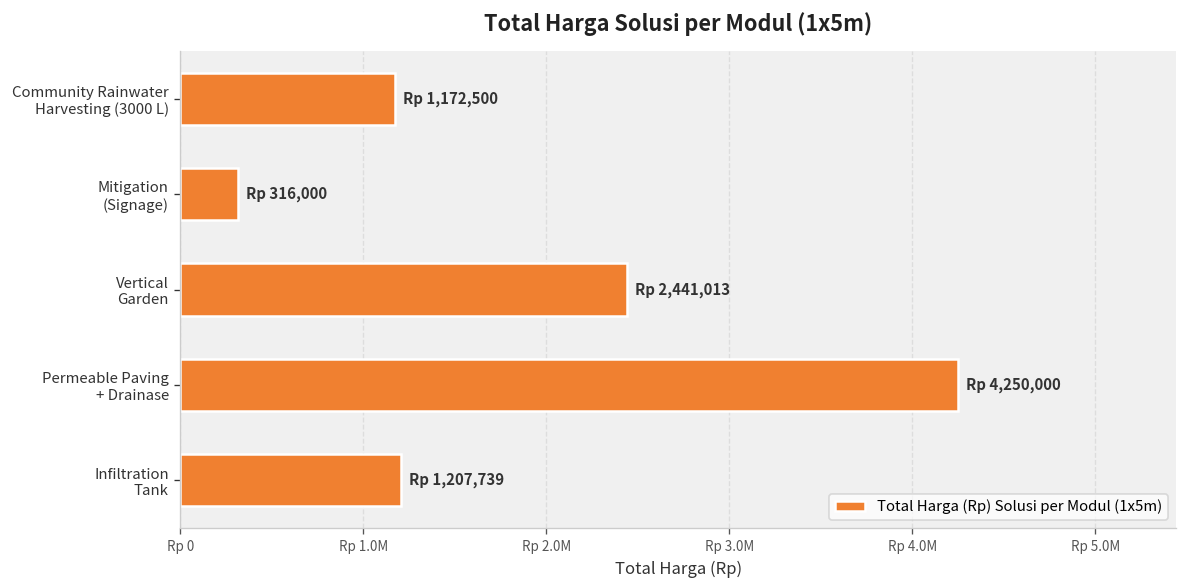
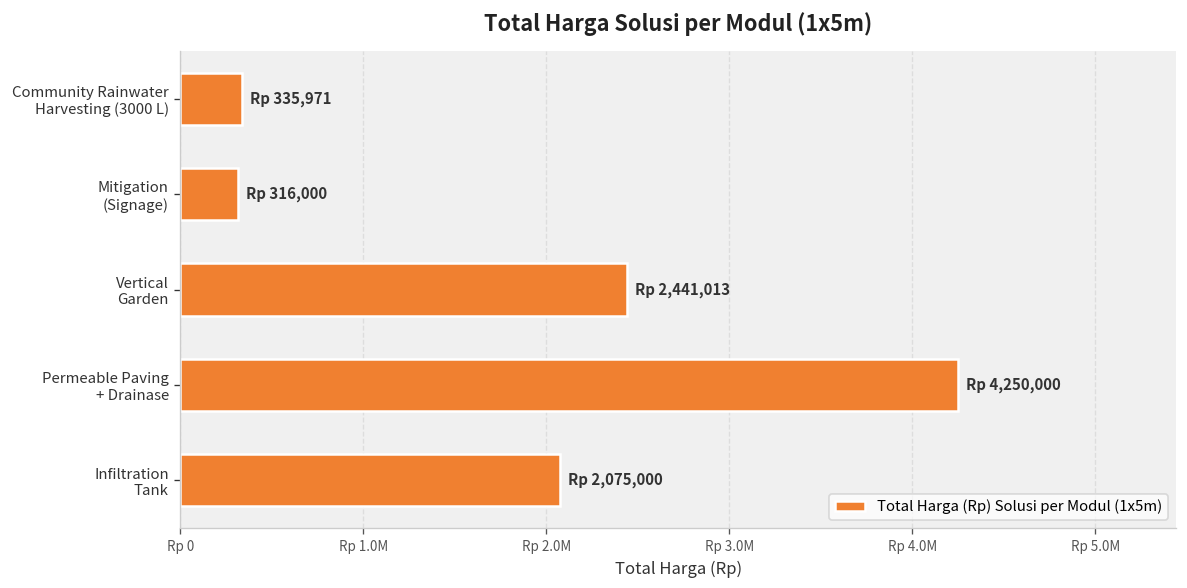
  {
-   "Community Rainwater Harvesting (3000 L)": "1,172,500",
+   "Community Rainwater Harvesting (3000 L)": "335,971",
    "Mitigation (Signage)": "316,000",
    "Vertical Garden": "2,441,013",
    "Permeable Paving + Drainase": "4,250,000",
-   "Infiltration Tank": "1,207,739"
+   "Infiltration Tank": "2,075,000"
  }
